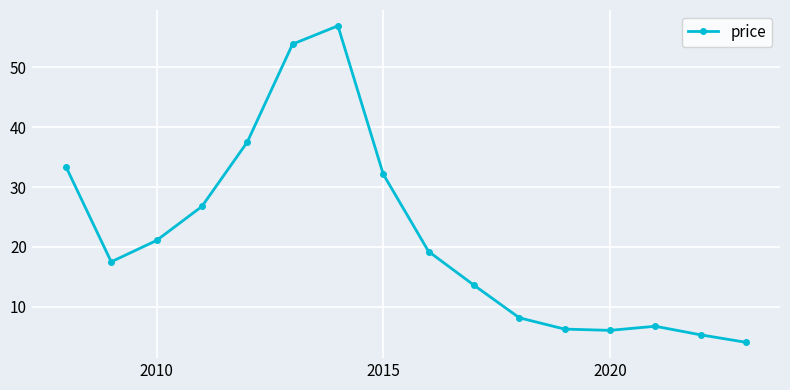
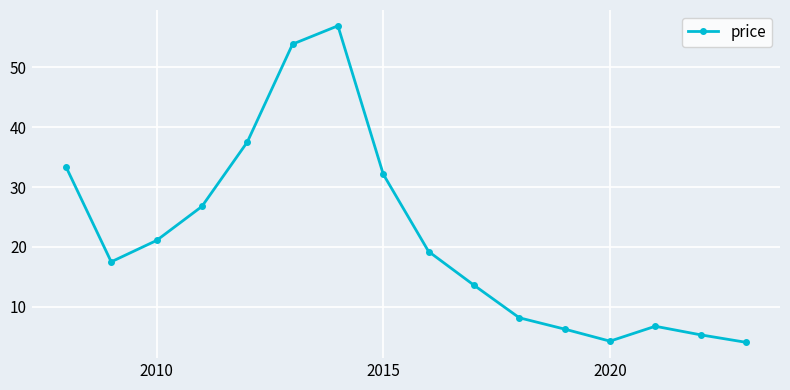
  {
    "2010": 21,
    "2015": 32,
-   "2020": 6
+   "2020": 4
  }
